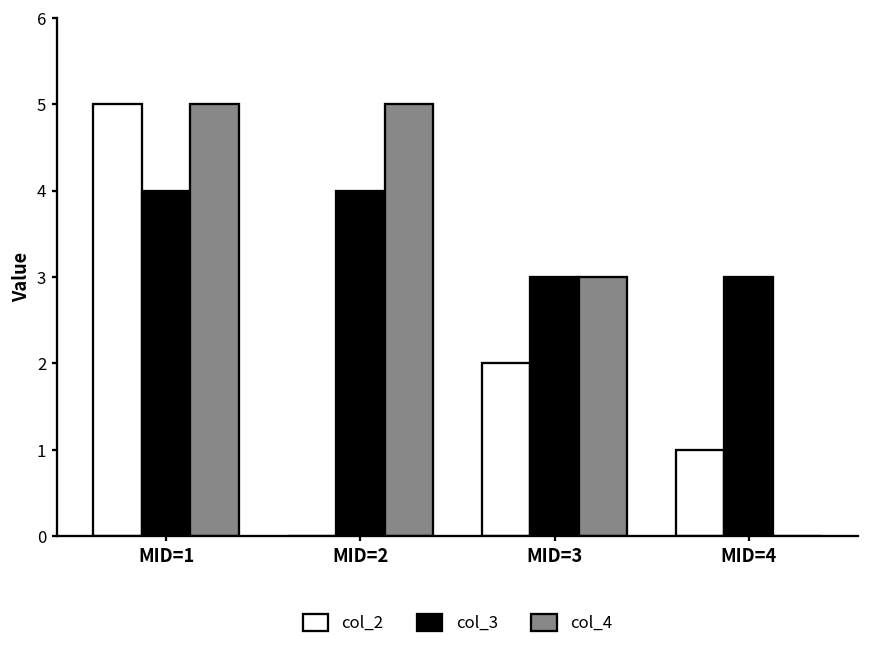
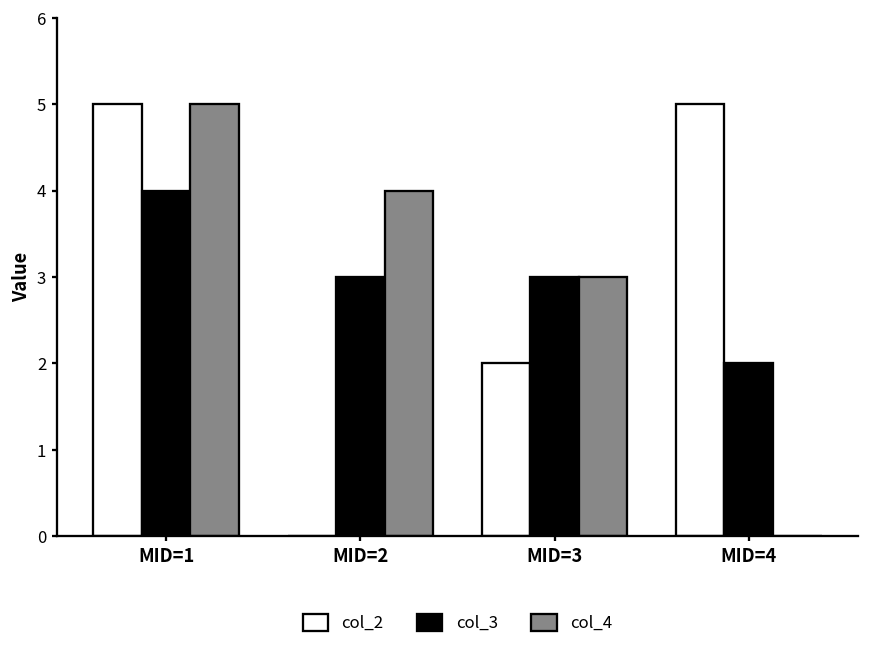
  {
    "col_2": {
      "MID=1": 5,
      "MID=2": 0,
      "MID=3": 2,
-     "MID=4": 1
+     "MID=4": 5
    },
    "col_3": {
      "MID=1": 4,
-     "MID=2": 4,
+     "MID=2": 3,
      "MID=3": 3,
-     "MID=4": 3
+     "MID=4": 2
    },
    "col_4": {
      "MID=1": 5,
-     "MID=2": 5,
+     "MID=2": 4,
      "MID=3": 3,
      "MID=4": 0
    }
  }
